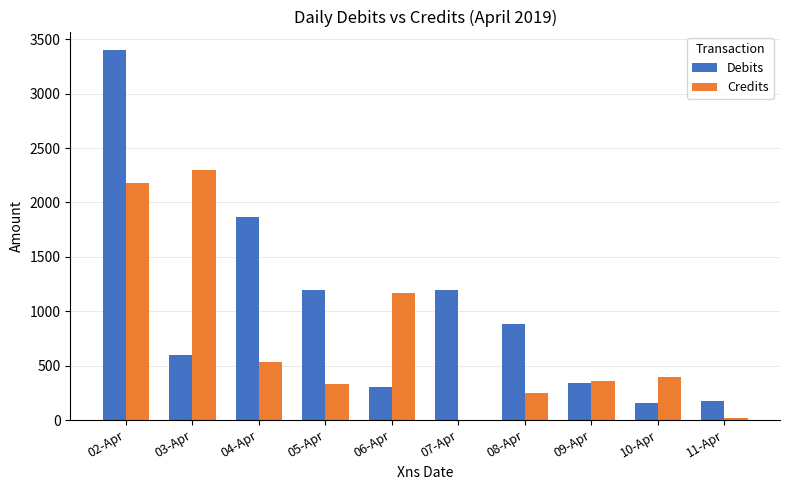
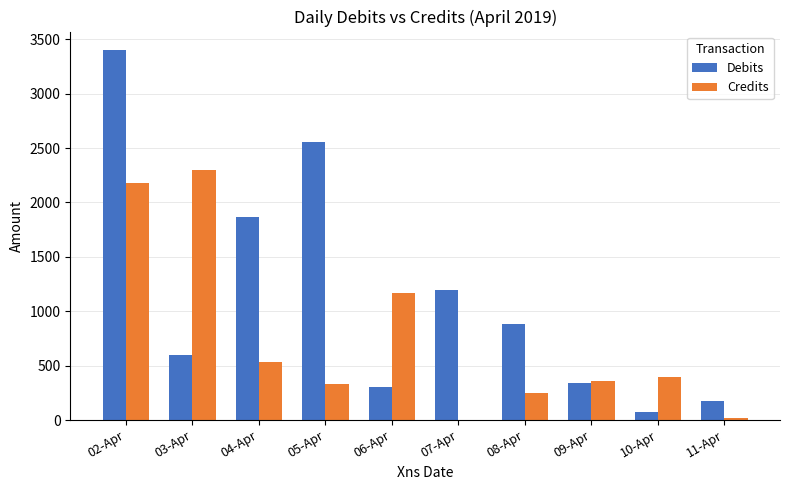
  {
    "Debits": {
      "02-Apr": 3400,
      "03-Apr": 600,
      "04-Apr": 1860,
-     "05-Apr": 1200,
+     "05-Apr": 2560,
      "06-Apr": 300,
      "07-Apr": 1200,
      "08-Apr": 880,
      "09-Apr": 350,
-     "10-Apr": 160,
+     "10-Apr": 70,
      "11-Apr": 180
    },
    "Credits": {
      "02-Apr": 2180,
      "03-Apr": 2300,
      "04-Apr": 540,
      "05-Apr": 330,
      "06-Apr": 1170,
      "07-Apr": 0,
      "08-Apr": 250,
      "09-Apr": 360,
      "10-Apr": 390
    }
  }
